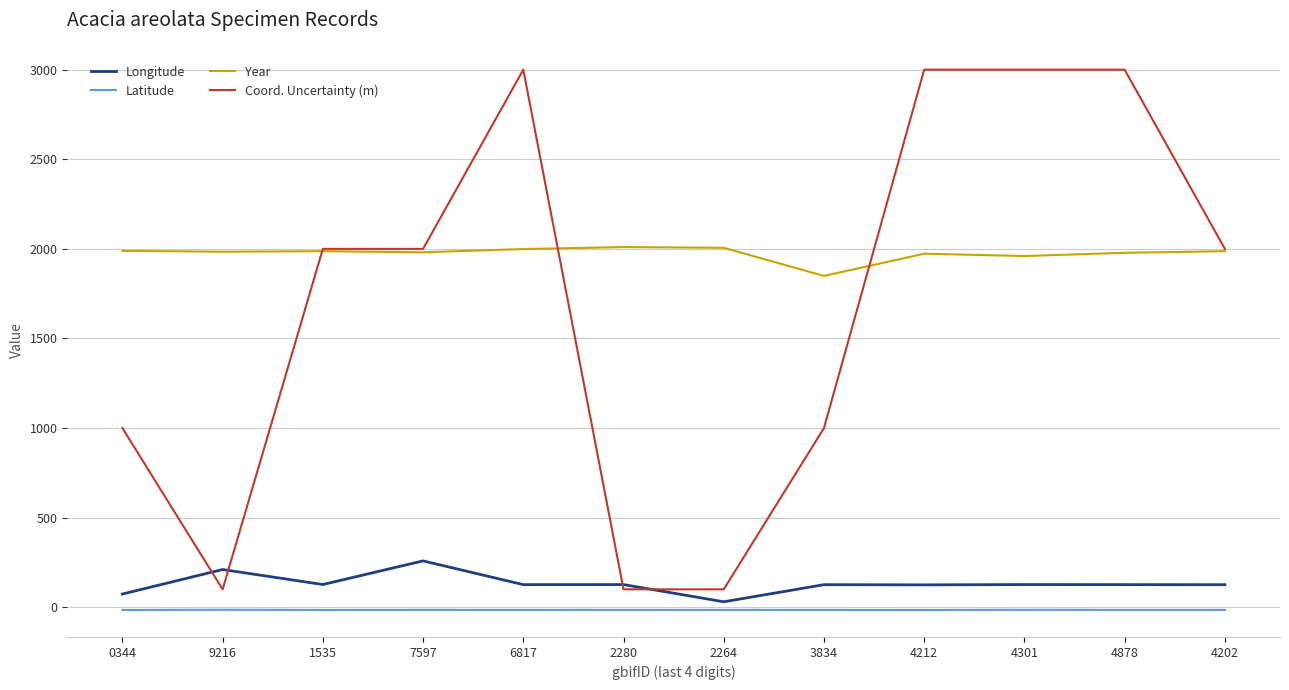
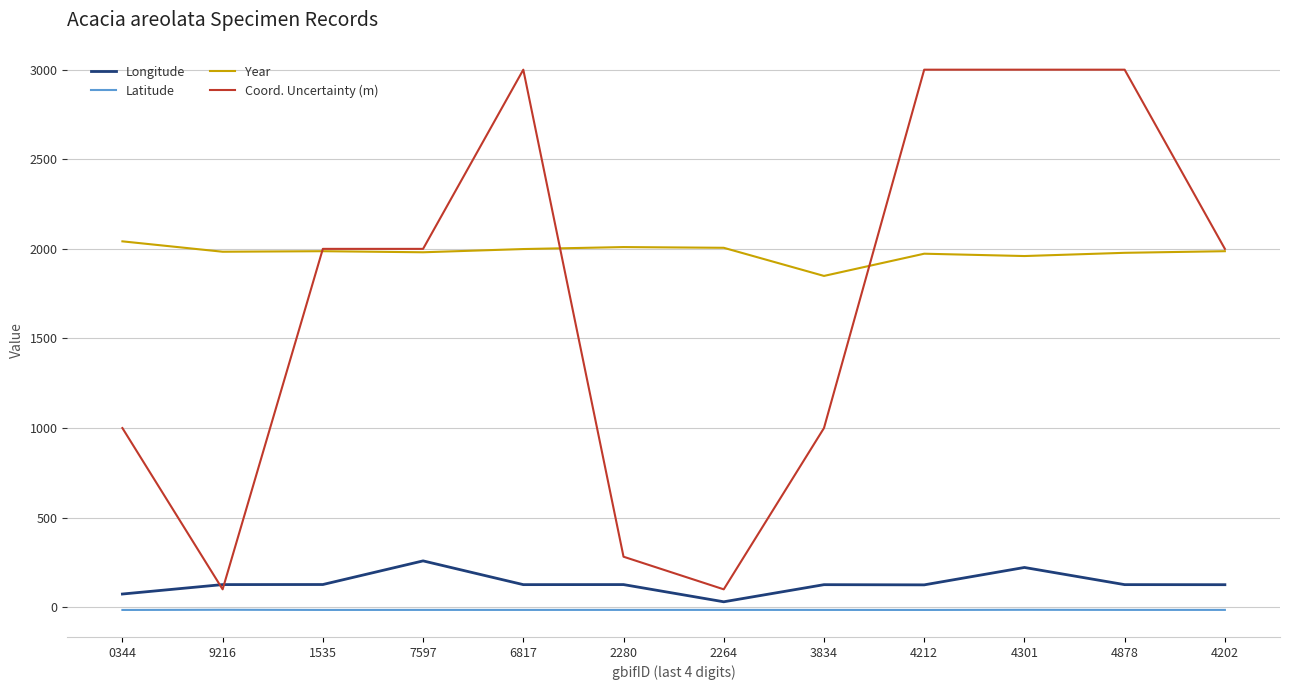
  {
    "Longitude": {
      "0344": 70,
-     "9216": 210,
+     "9216": 130,
      "1535": 130,
      "7597": 260,
      "6817": 130,
      "2280": 130,
      "2264": 30,
      "3834": 130,
      "4212": 120,
-     "4301": 130,
+     "4301": 220,
      "4878": 130,
      "4202": 130
    },
    "Latitude": {
      "0344": -20,
      "9216": -10,
      "1535": -20,
      "7597": -10,
      "6817": -10,
      "2280": -10,
      "2264": -10,
      "3834": -10,
      "4212": -20,
      "4301": -10,
      "4878": -10,
      "4202": -10
    },
    "Year": {
-     "0344": 1990,
+     "0344": 2040,
      "9216": 1980,
      "7597": 1980,
      "6817": 2000,
      "2280": 2010,
      "2264": 2010,
      "3834": 1850,
      "4212": 1970,
      "4301": 1960,
      "4878": 1980
    },
    "Coord. Uncertainty (m)": {
      "0344": 1000,
      "9216": 100,
      "7597": 2000,
      "6817": 3000,
-     "2280": 100,
+     "2280": 280,
      "2264": 100,
      "3834": 1000,
      "4212": 3000,
      "4301": 3000,
      "4878": 3000
    }
  }
